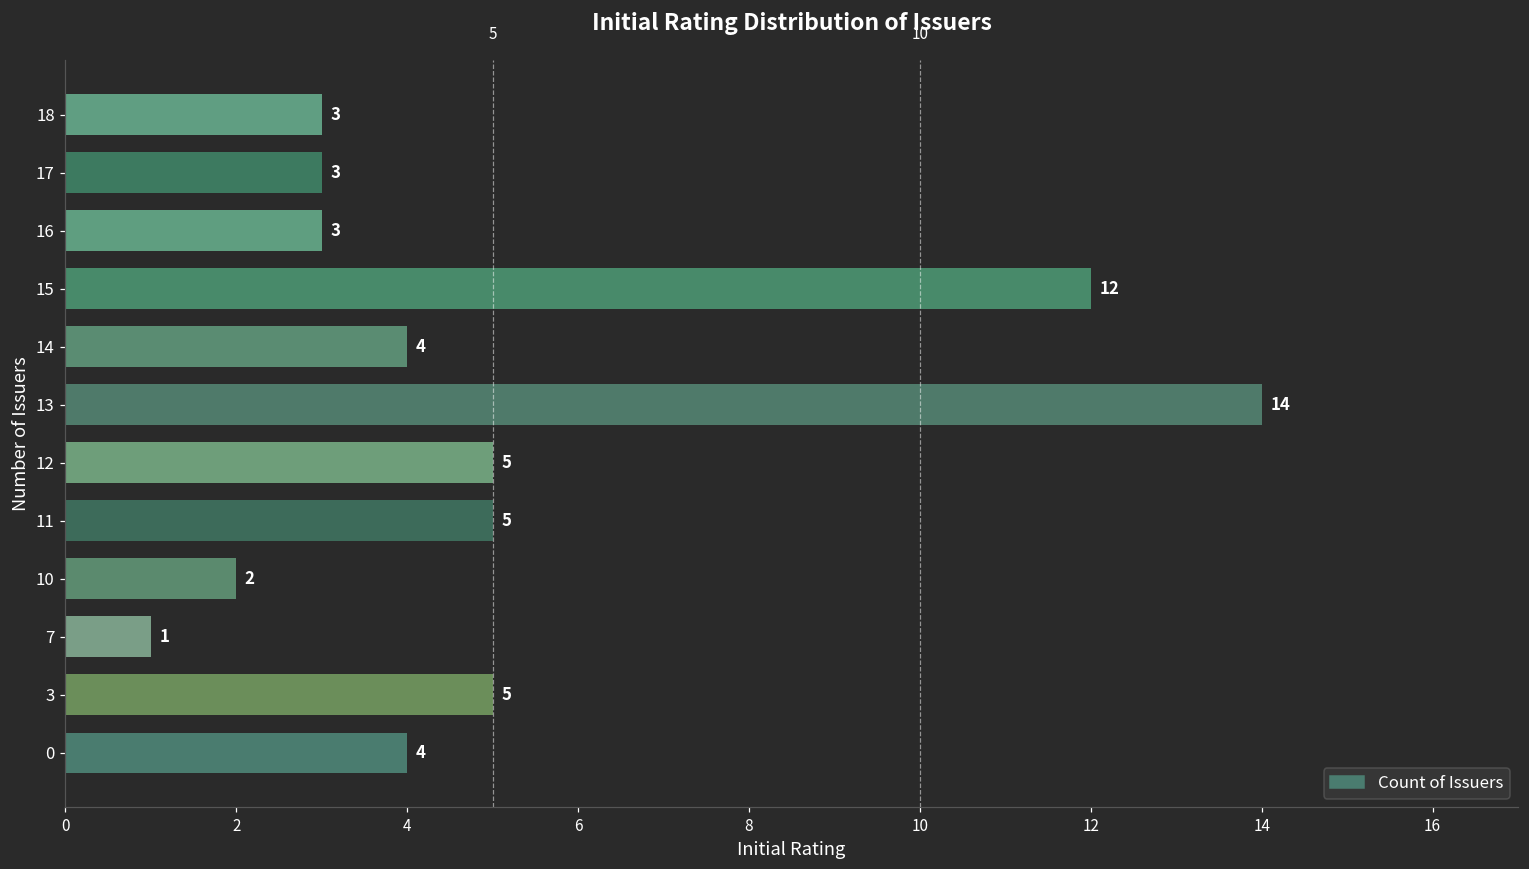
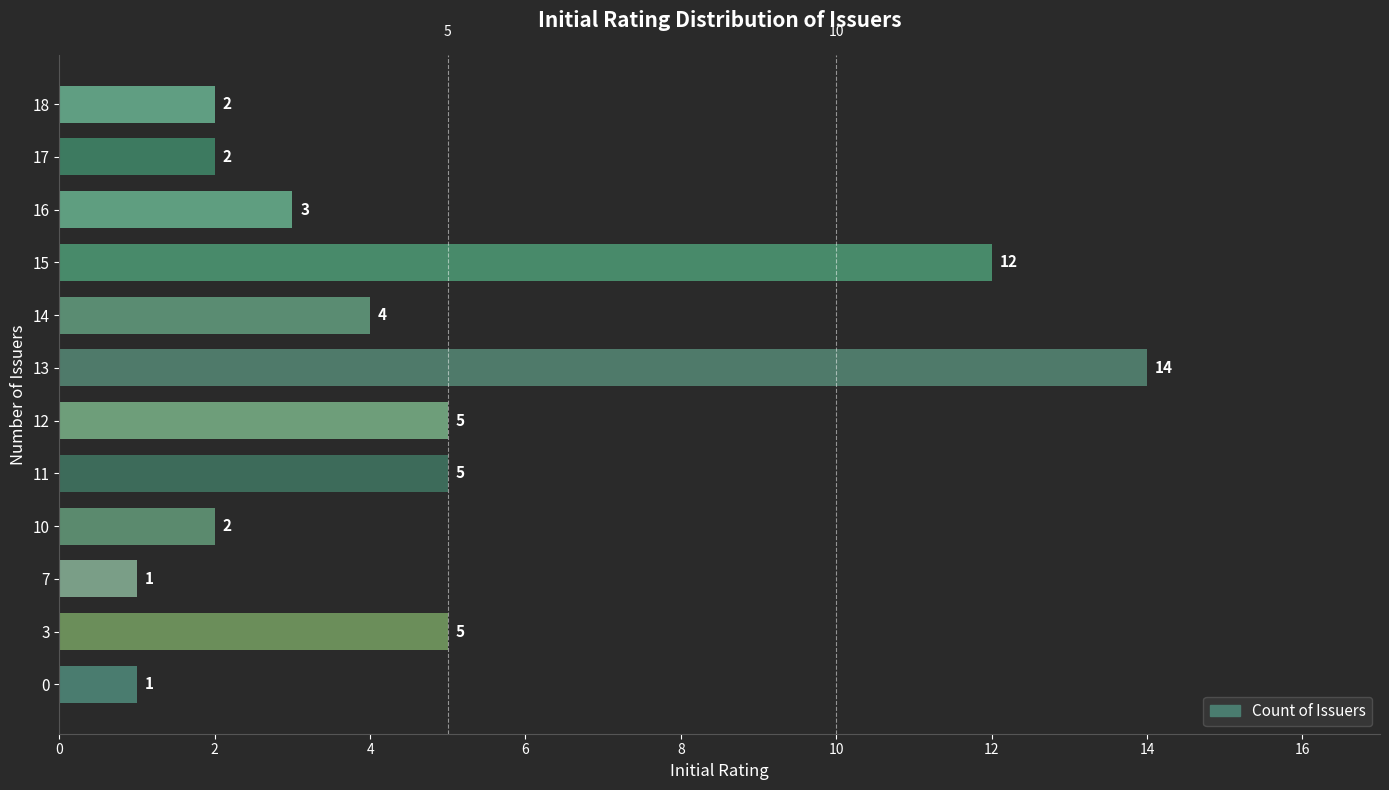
  {
-   "18": 3,
-   "17": 3,
+   "18": 2,
+   "17": 2,
    "16": 3,
    "15": 12,
    "14": 4,
    "13": 14,
    "12": 5,
    "11": 5,
    "10": 2,
    "7": 1,
    "3": 5,
-   "0": 4
+   "0": 1
  }
